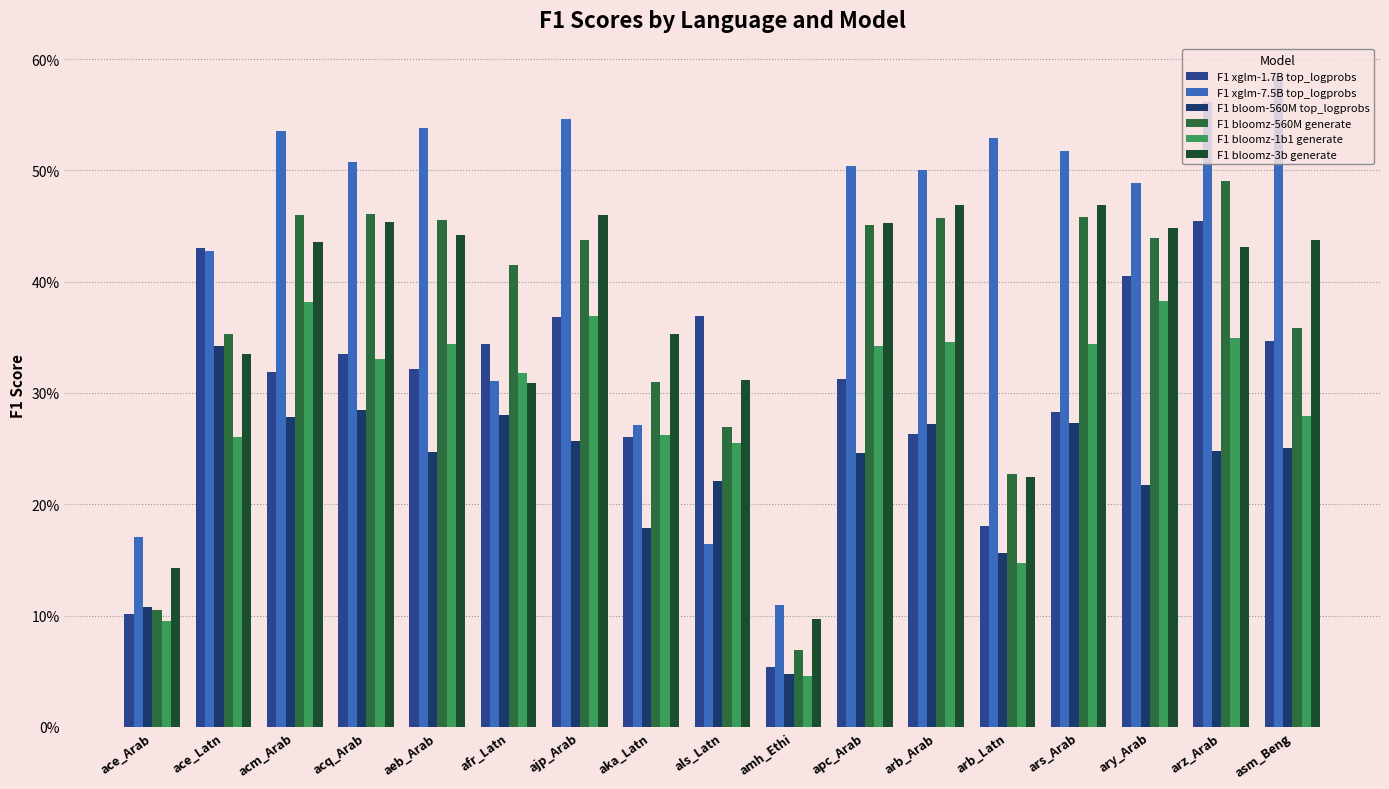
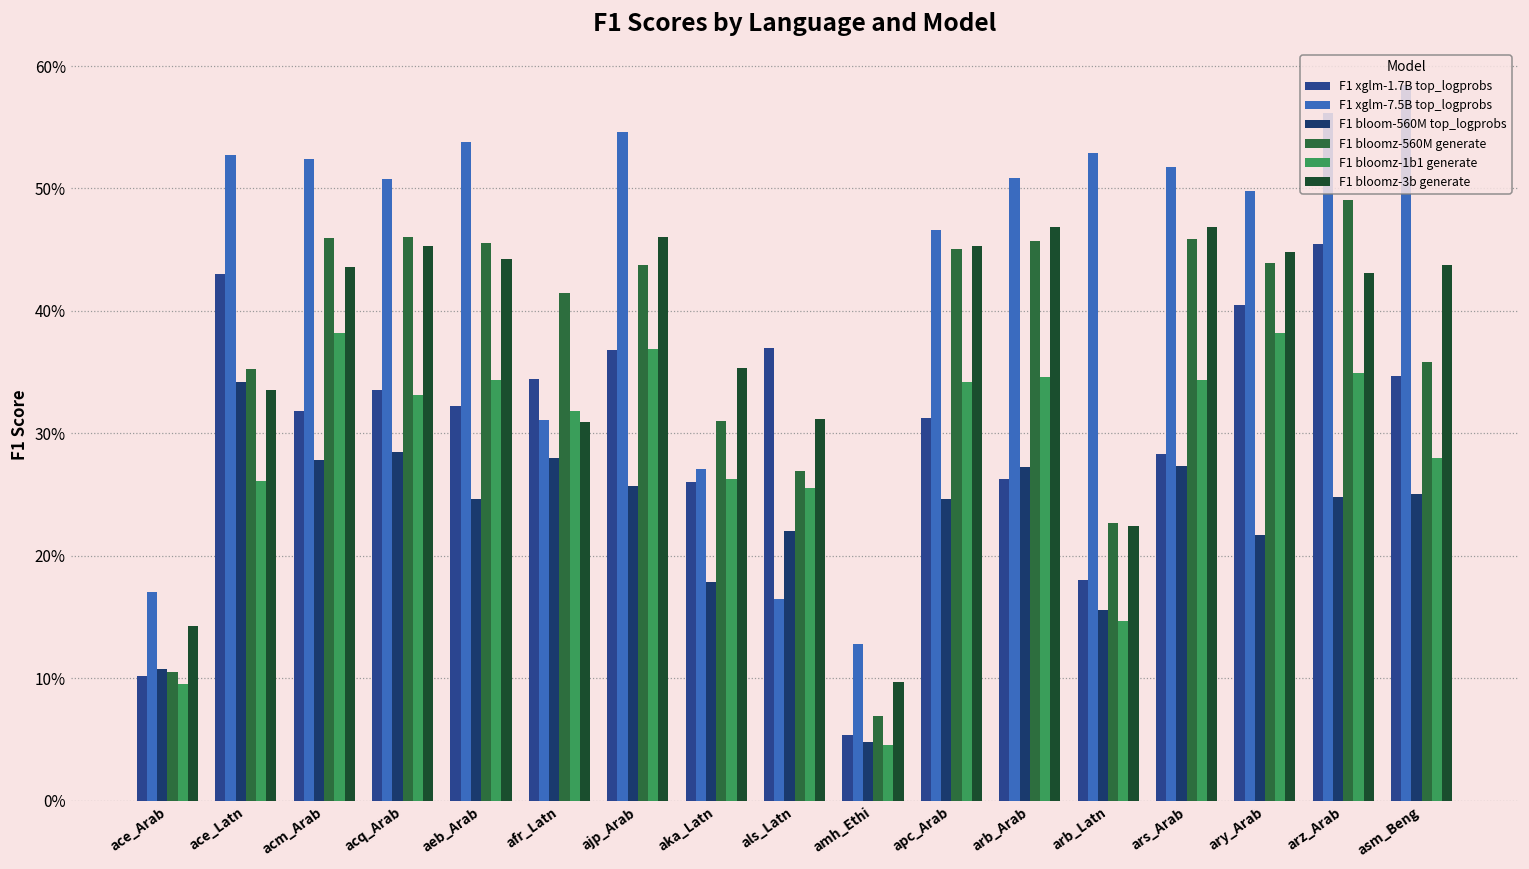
  {
    "F1 xglm-7.5B top_logprobs": {
      "ace_Arab": "17.0%",
-     "ace_Latn": "42.8%",
-     "acm_Arab": "53.5%",
+     "ace_Latn": "52.7%",
+     "acm_Arab": "52.4%",
      "acq_Arab": "50.7%",
      "aeb_Arab": "53.8%",
      "afr_Latn": "31.1%",
      "ajp_Arab": "54.6%",
      "aka_Latn": "27.1%",
      "als_Latn": "16.4%",
-     "amh_Ethi": "10.9%",
-     "apc_Arab": "50.4%",
-     "arb_Arab": "50.0%",
+     "amh_Ethi": "12.8%",
+     "apc_Arab": "46.6%",
+     "arb_Arab": "50.9%",
      "arb_Latn": "52.9%",
      "ars_Arab": "51.8%",
-     "ary_Arab": "48.9%"
+     "ary_Arab": "49.8%"
    }
  }
